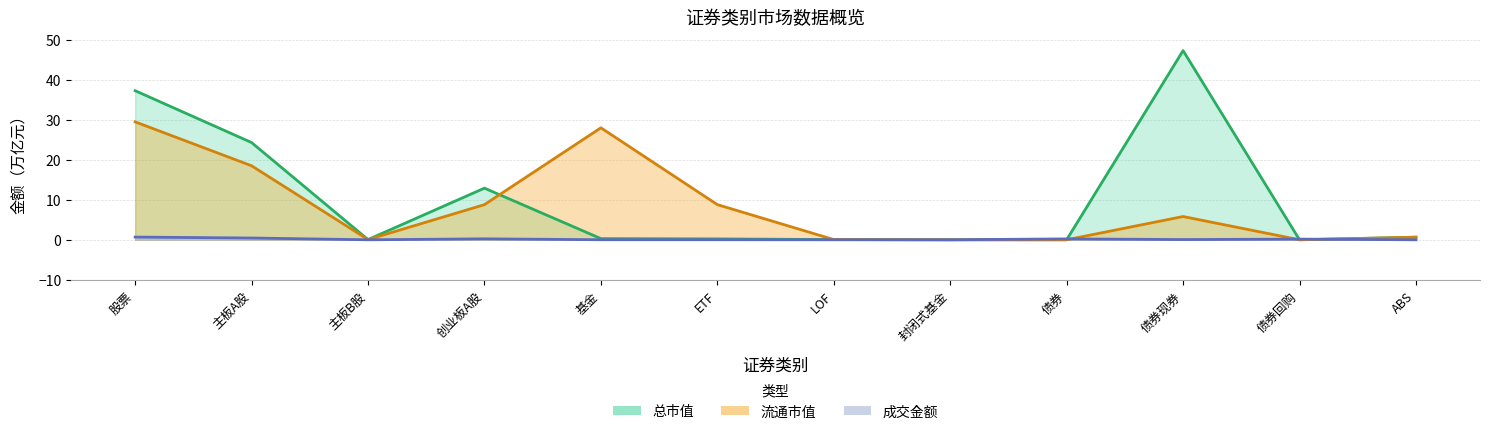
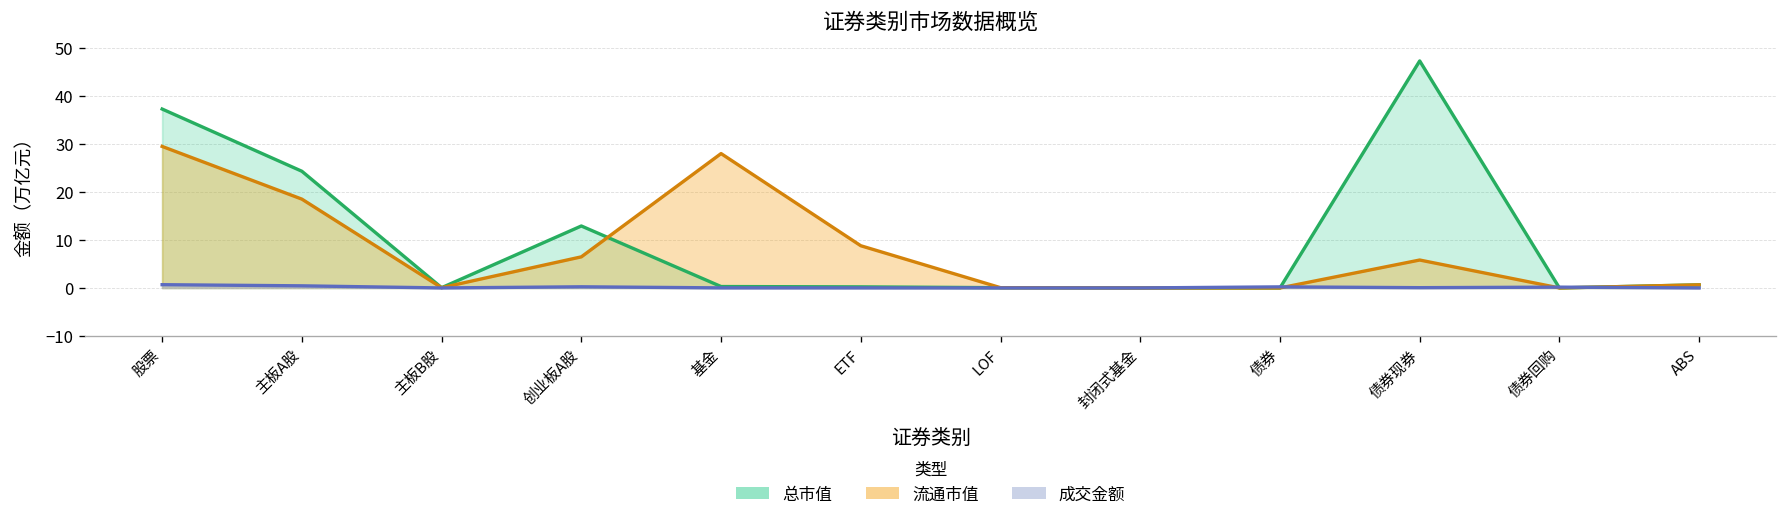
  {
    "流通市值": {
      "股票": 29,
      "主板A股": 19,
-     "创业板A股": 9,
+     "创业板A股": 6,
      "基金": 28,
      "ETF": 9,
      "债券现券": 6
    }
  }
